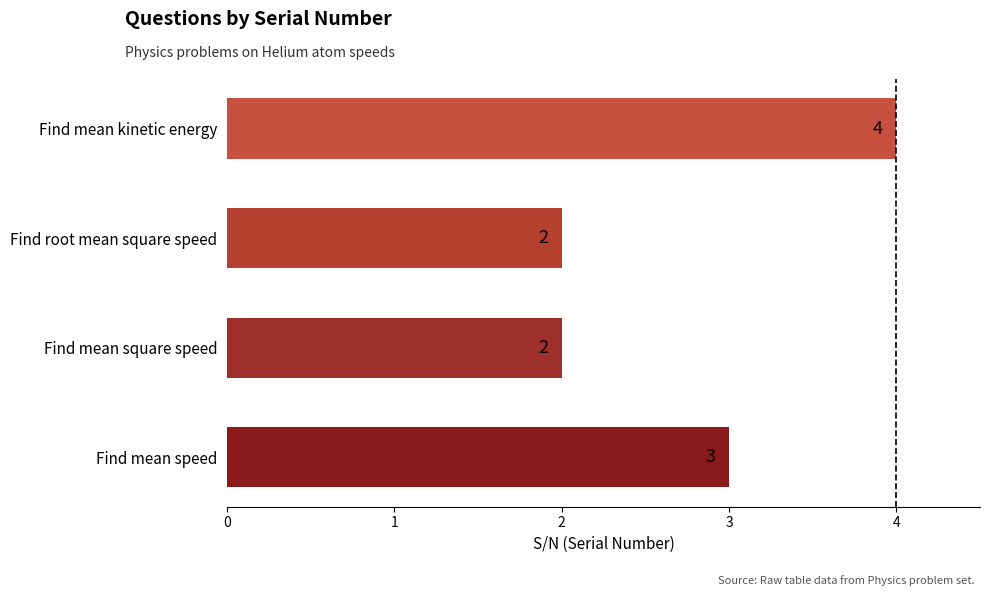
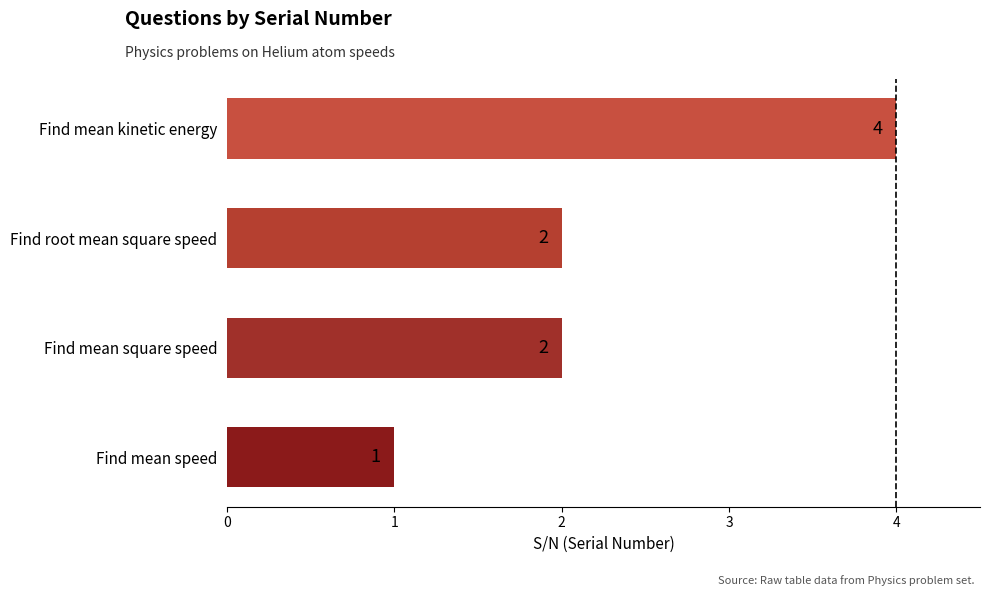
  {
    "Find mean kinetic energy": 4,
    "Find root mean square speed": 2,
    "Find mean square speed": 2,
-   "Find mean speed": 3
+   "Find mean speed": 1
  }
